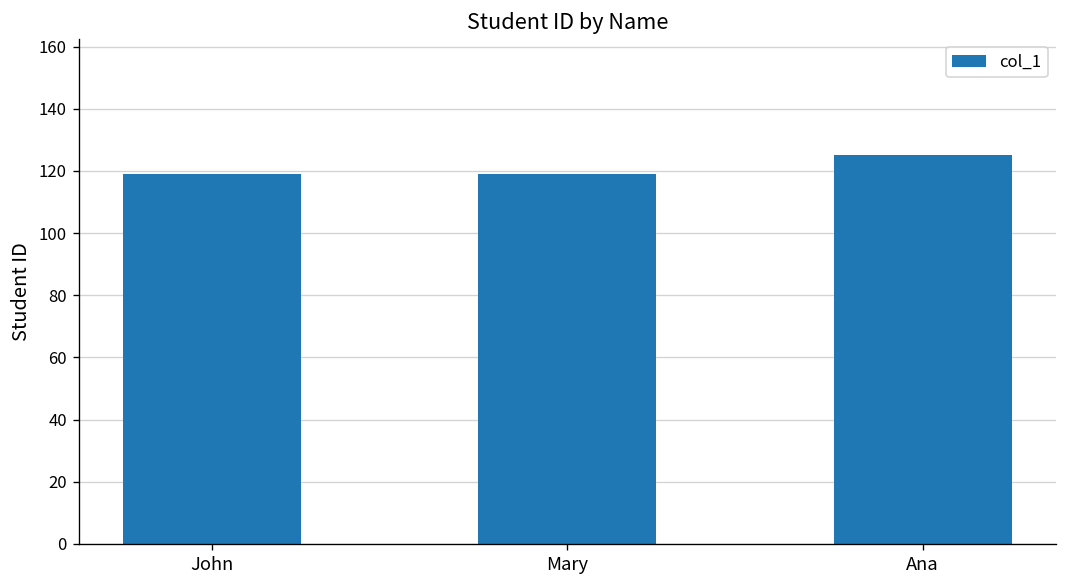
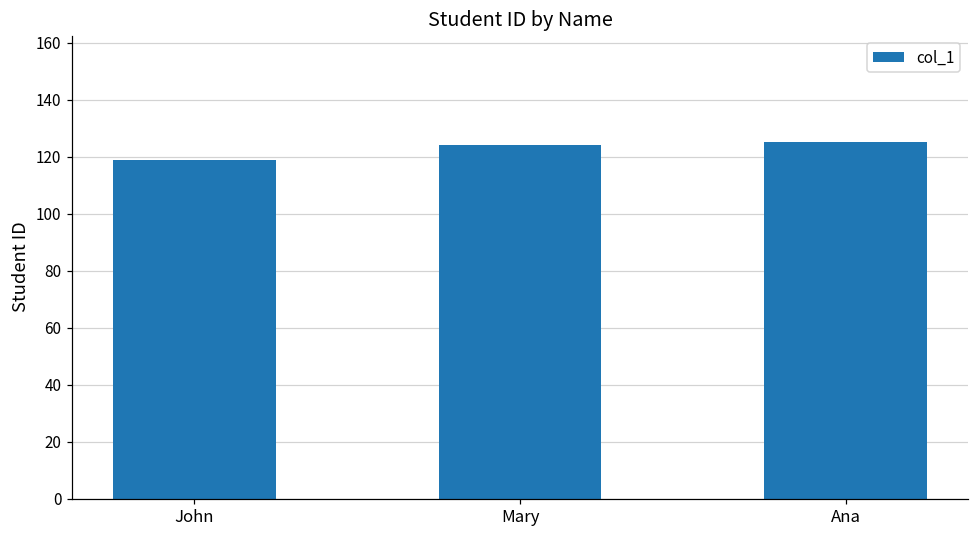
  {
    "John": 119,
-   "Mary": 119,
+   "Mary": 124,
    "Ana": 125
  }
